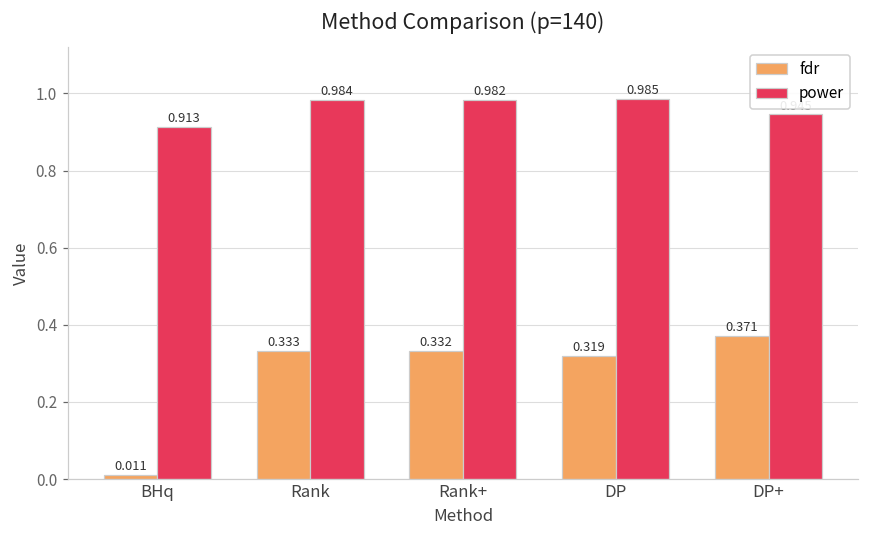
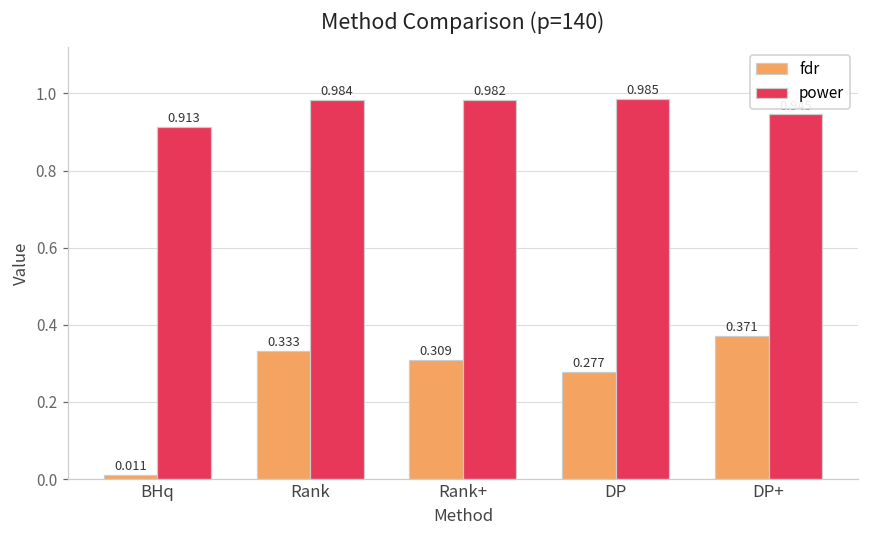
  {
    "fdr": {
      "BHq": 0.011,
      "Rank": 0.333,
-     "Rank+": 0.332,
-     "DP": 0.319,
+     "Rank+": 0.309,
+     "DP": 0.277,
      "DP+": 0.371
    },
    "power": {
      "BHq": 0.913,
      "Rank": 0.984,
      "Rank+": 0.982,
      "DP": 0.985
    }
  }
